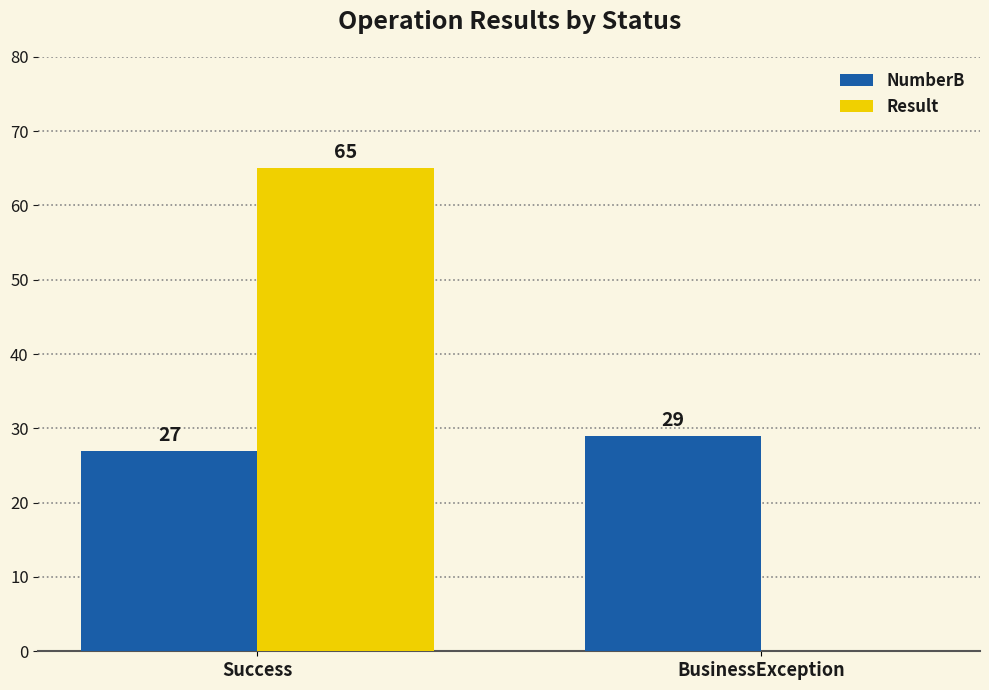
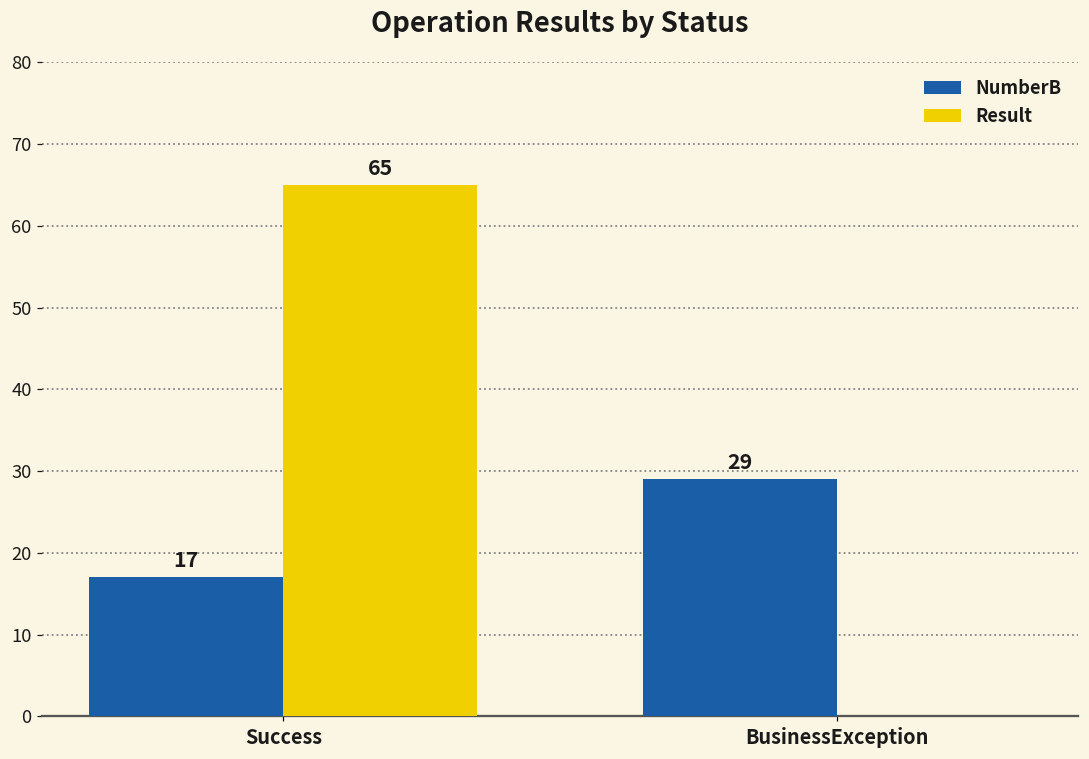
  {
    "NumberB": {
-     "Success": 27,
+     "Success": 17,
      "BusinessException": 29
    },
    "Result": {
      "Success": 65
    }
  }
